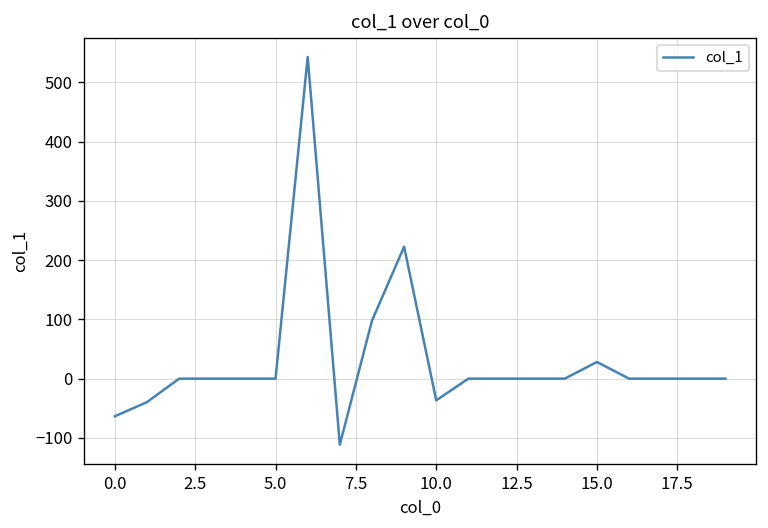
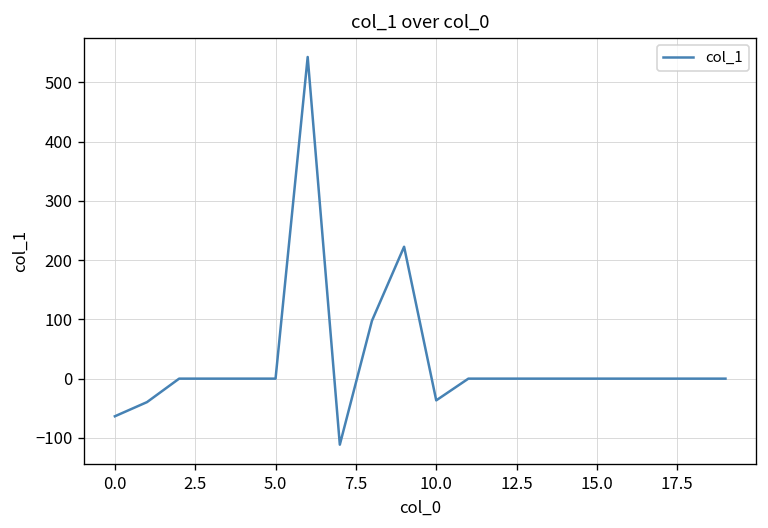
  {
    "0.0": -60,
    "5.0": 0,
    "10.0": -40,
-   "15.0": 30
+   "15.0": 0
  }
